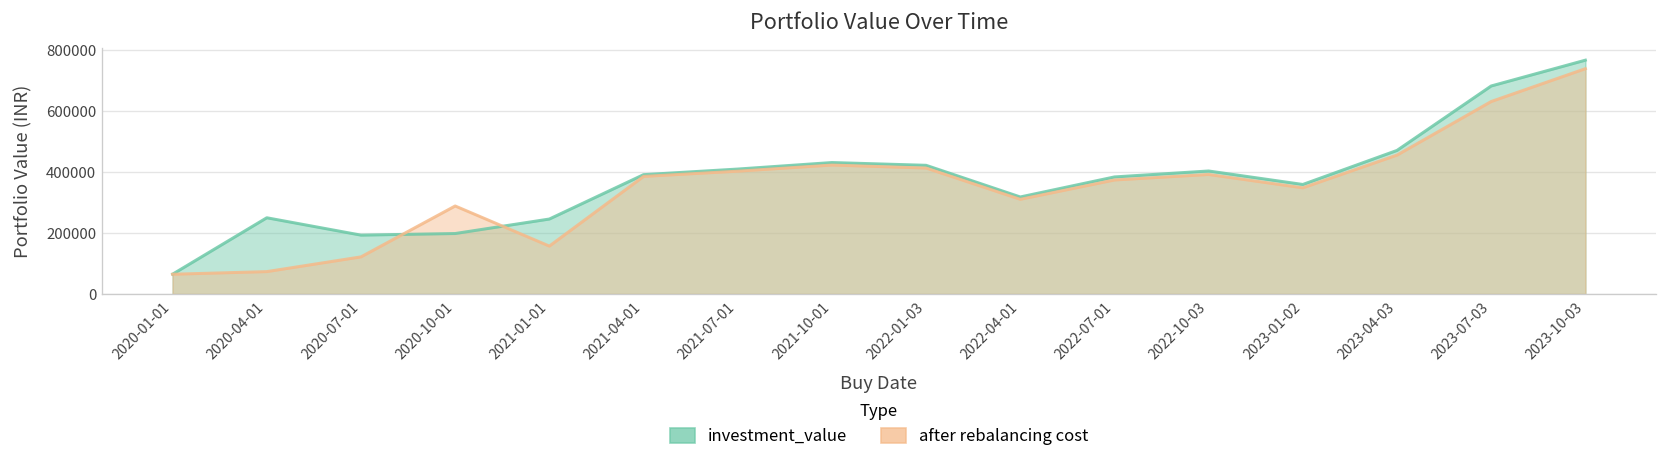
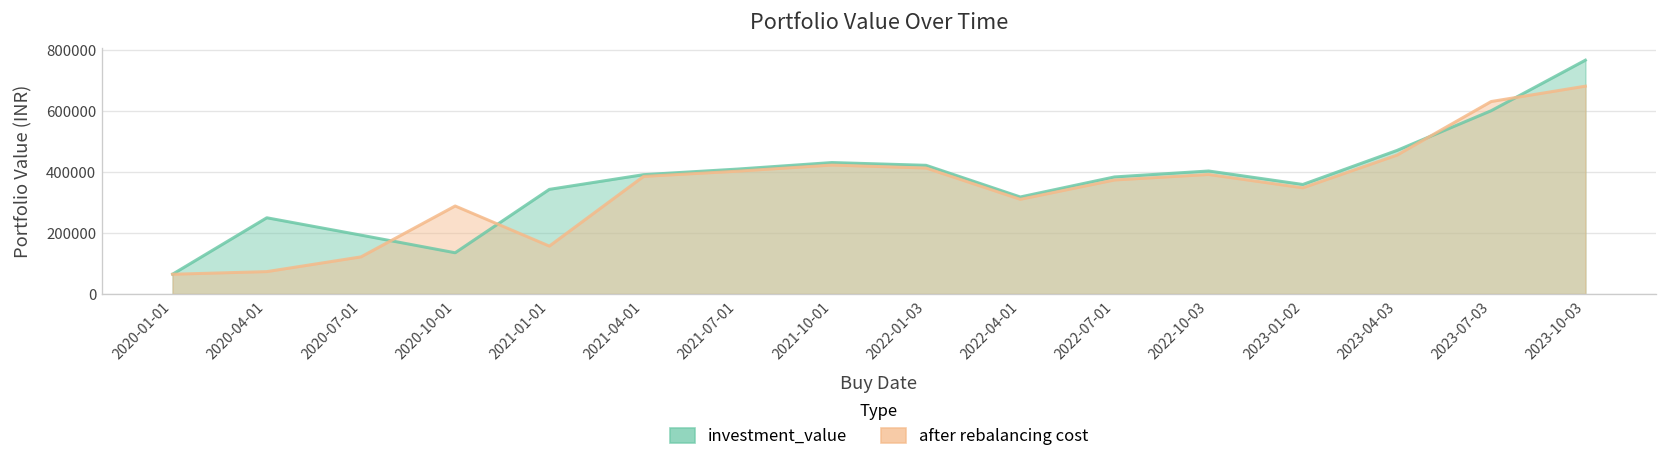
  {
    "investment_value": {
      "2020-04-01": 250000,
      "2020-07-01": 190000,
-     "2020-10-01": 200000,
-     "2021-01-01": 250000,
+     "2020-10-01": 140000,
+     "2021-01-01": 340000,
      "2022-07-01": 380000,
      "2022-10-03": 400000,
      "2023-01-02": 360000,
      "2023-04-03": 470000,
-     "2023-07-03": 680000,
+     "2023-07-03": 600000,
      "2023-10-03": 770000
    },
    "after rebalancing cost": {
      "2020-04-01": 70000,
      "2020-07-01": 120000,
      "2020-10-01": 290000,
      "2021-01-01": 160000,
      "2022-07-01": 370000,
      "2022-10-03": 390000,
      "2023-01-02": 350000,
      "2023-04-03": 460000,
      "2023-07-03": 630000,
-     "2023-10-03": 740000
+     "2023-10-03": 680000
    }
  }
